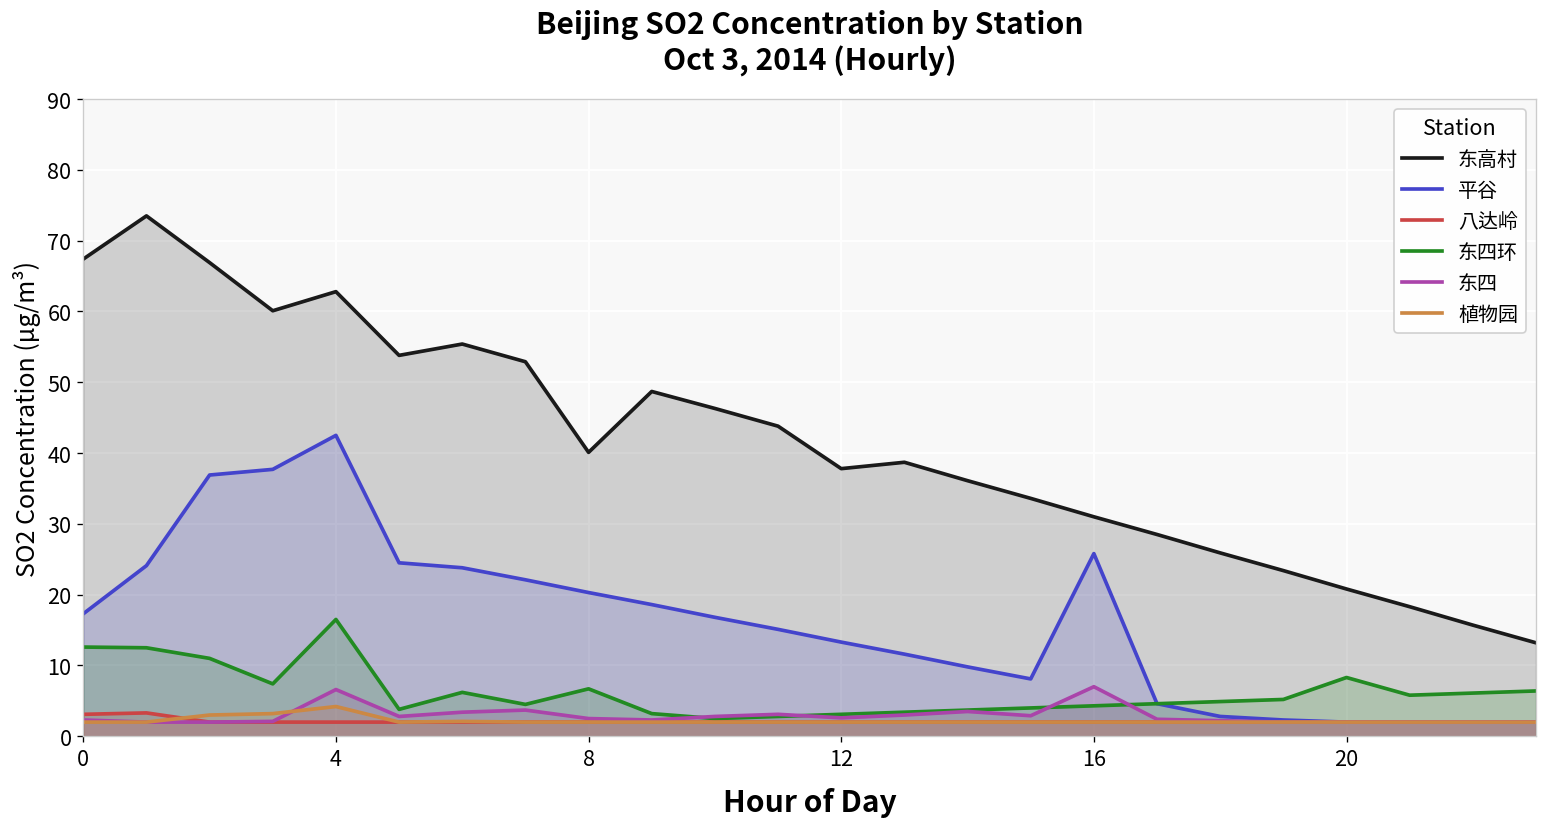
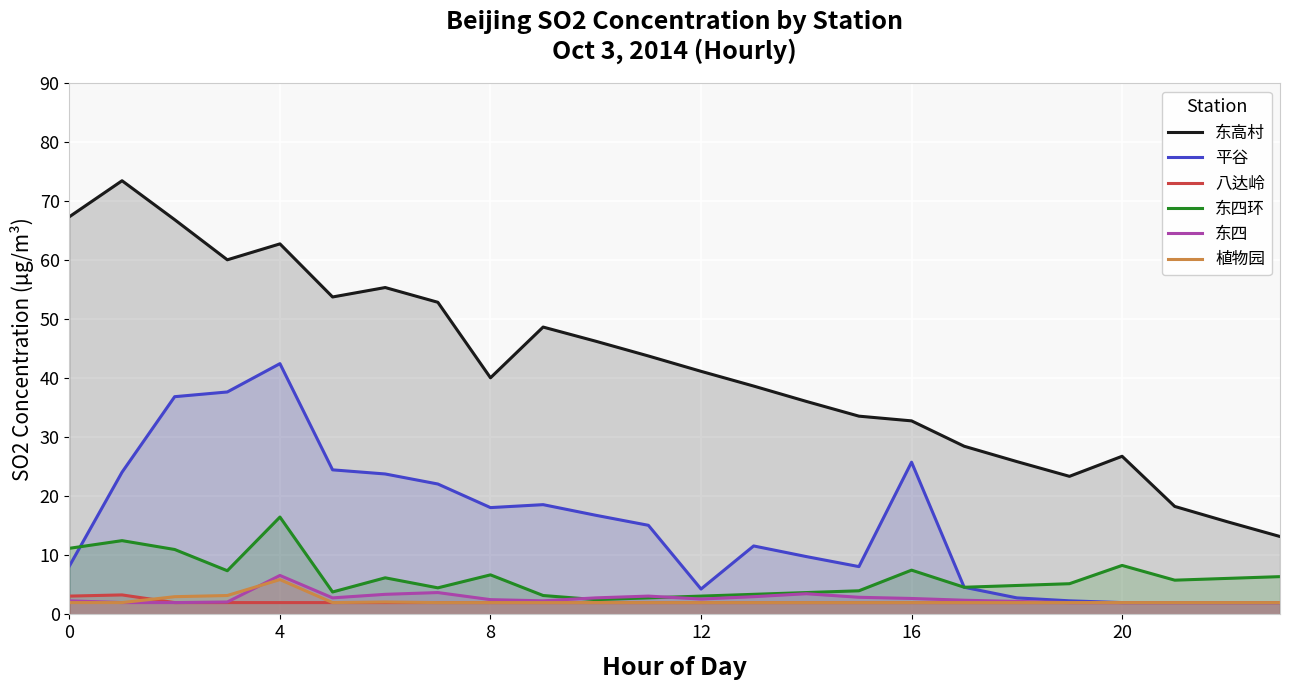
  {
    "东高村": {
      "0": 67,
      "4": 63,
      "8": 40,
-     "12": 38,
-     "16": 31,
-     "20": 21
+     "12": 41,
+     "16": 33,
+     "20": 27
    },
    "平谷": {
-     "0": 17,
+     "0": 8,
      "4": 43,
-     "8": 20,
-     "12": 13,
+     "8": 18,
+     "12": 4,
      "16": 26
    },
    "八达岭": {
      "0": 3,
      "4": 2
    },
    "东四环": {
-     "0": 13,
+     "0": 11,
      "4": 17,
      "8": 7,
      "12": 3,
-     "16": 4,
+     "16": 8,
      "20": 8
    },
    "东四": {
      "4": 7,
      "8": 3,
      "12": 3,
-     "16": 7
+     "16": 3
    },
    "植物园": {
-     "4": 4
+     "4": 6
    }
  }
